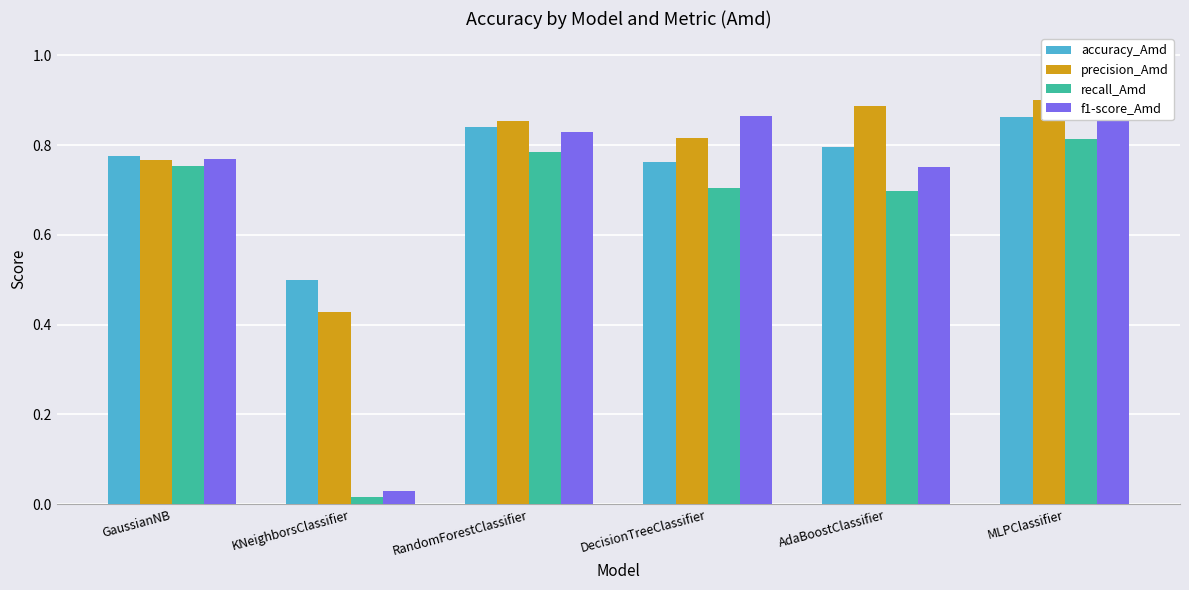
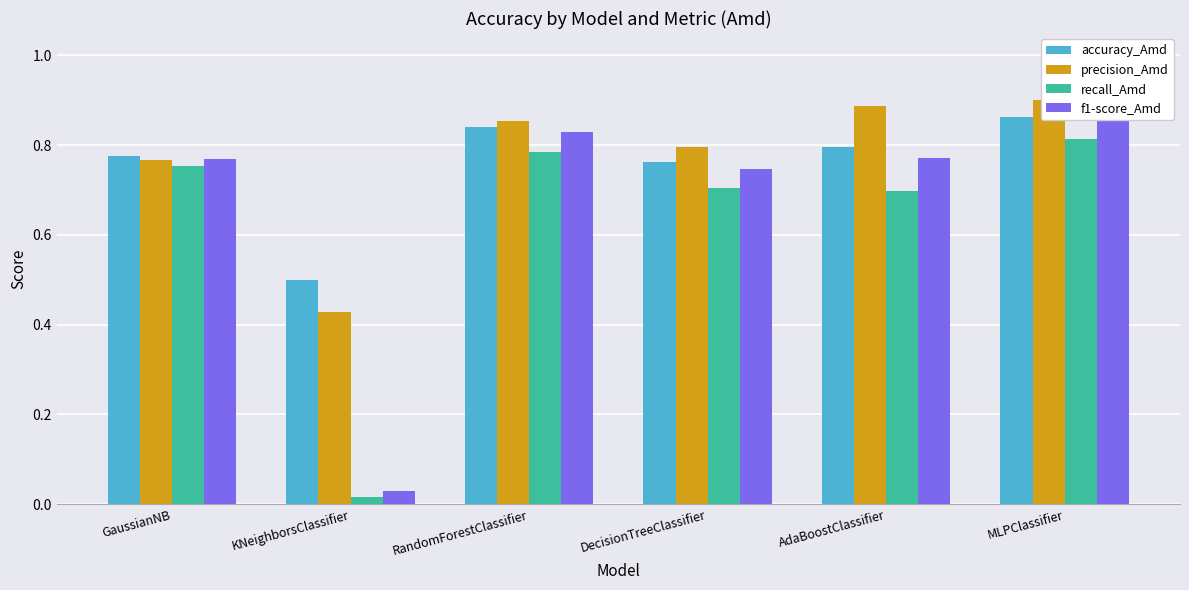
  {
    "precision_Amd": {
      "GaussianNB": 0.77,
      "KNeighborsClassifier": 0.43,
      "RandomForestClassifier": 0.85,
-     "DecisionTreeClassifier": 0.82,
+     "DecisionTreeClassifier": 0.80,
      "AdaBoostClassifier": 0.89
    },
    "f1-score_Amd": {
      "GaussianNB": 0.77,
      "KNeighborsClassifier": 0.03,
      "RandomForestClassifier": 0.83,
-     "DecisionTreeClassifier": 0.87,
-     "AdaBoostClassifier": 0.75,
+     "DecisionTreeClassifier": 0.75,
+     "AdaBoostClassifier": 0.77,
      "MLPClassifier": 0.85
    }
  }
